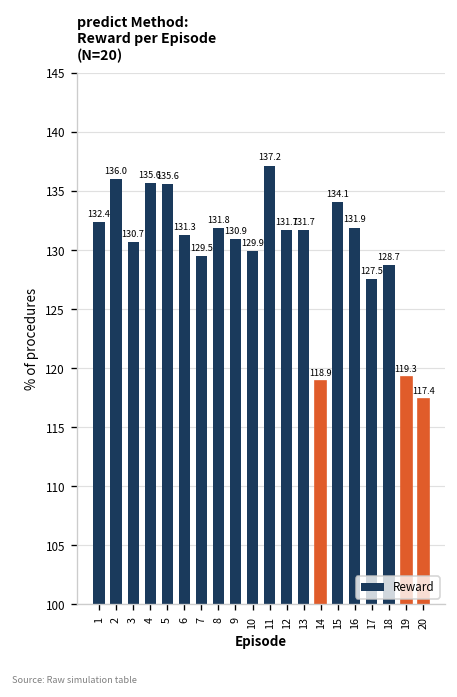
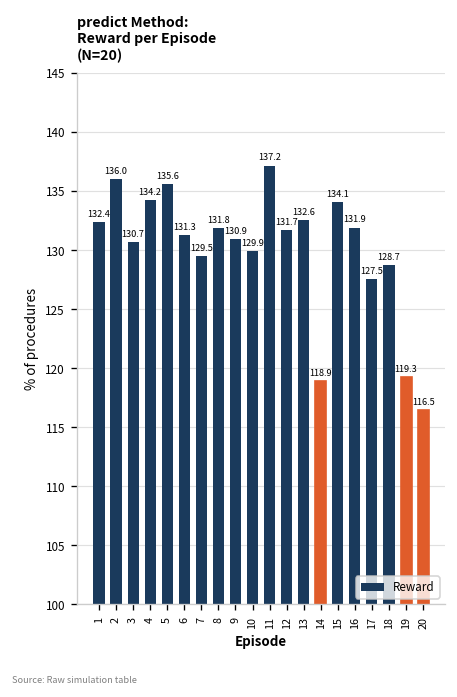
  {
    "1": 132.4,
    "2": 136.0,
    "3": 130.7,
-   "4": 135.6,
+   "4": 134.2,
    "5": 135.6,
    "6": 131.3,
    "7": 129.5,
    "8": 131.8,
    "9": 130.9,
    "10": 129.9,
    "11": 137.2,
    "12": 131.7,
-   "13": 131.7,
+   "13": 132.6,
    "14": 118.9,
    "15": 134.1,
    "16": 131.9,
    "17": 127.5,
    "18": 128.7,
    "19": 119.3,
-   "20": 117.4
+   "20": 116.5
  }
